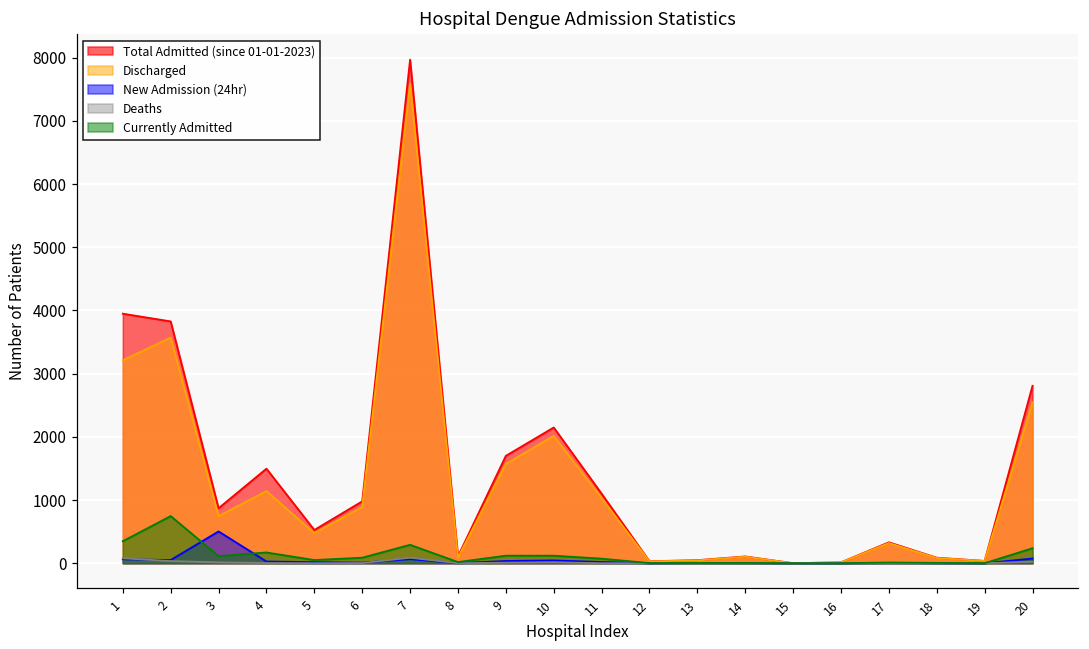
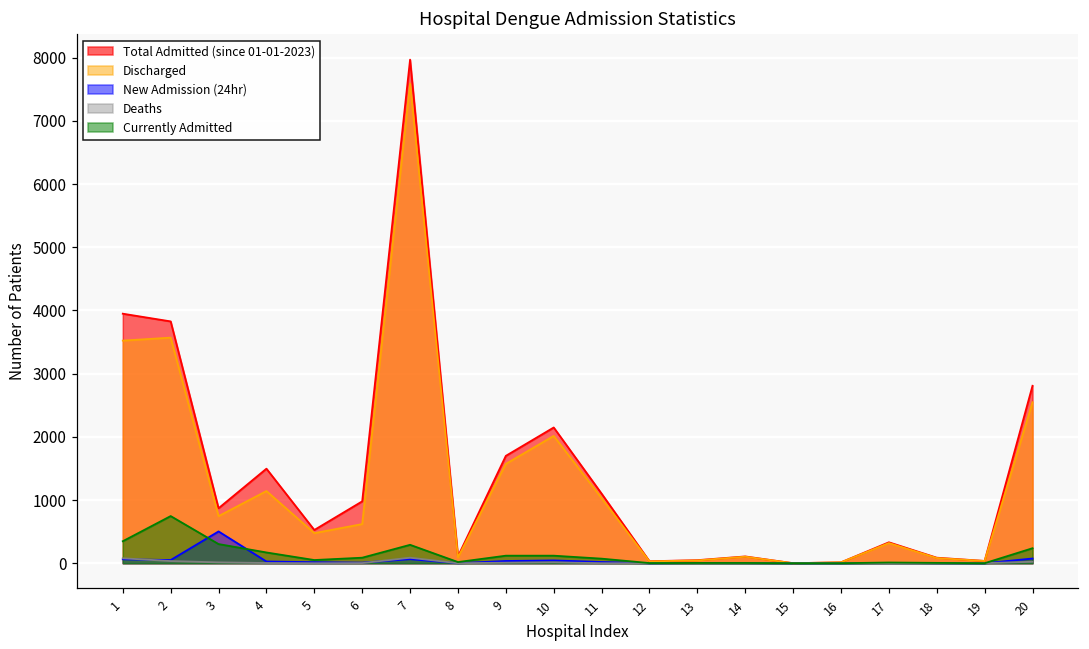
  {
    "Total Admitted (since 01-01-2023)": {
      "1": 3900,
      "2": 3800,
      "3": 900,
      "4": 1500,
      "5": 500,
      "6": 1000,
      "7": 8000,
      "9": 1700,
      "10": 2100,
      "11": 1100,
      "20": 2800
    },
    "Discharged": {
-     "1": 3200,
+     "1": 3500,
      "2": 3600,
      "3": 700,
      "4": 1100,
      "5": 500,
-     "6": 900,
+     "6": 600,
      "7": 7600,
      "9": 1600,
      "10": 2000,
      "11": 1000,
      "20": 2500
    },
    "New Admission (24hr)": {
      "3": 500,
      "20": 100
    },
    "Deaths": {
      "3": 0,
      "20": 0
    },
    "Currently Admitted": {
      "1": 300,
      "2": 700,
-     "3": 100,
+     "3": 300,
      "4": 200,
      "6": 100,
      "7": 300,
      "9": 100,
      "10": 100,
      "11": 100,
      "20": 200
    }
  }
